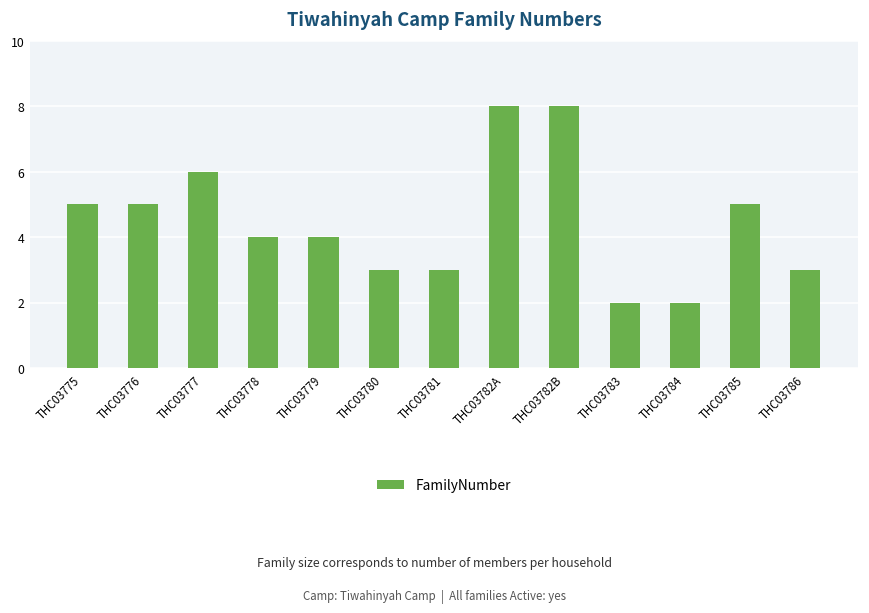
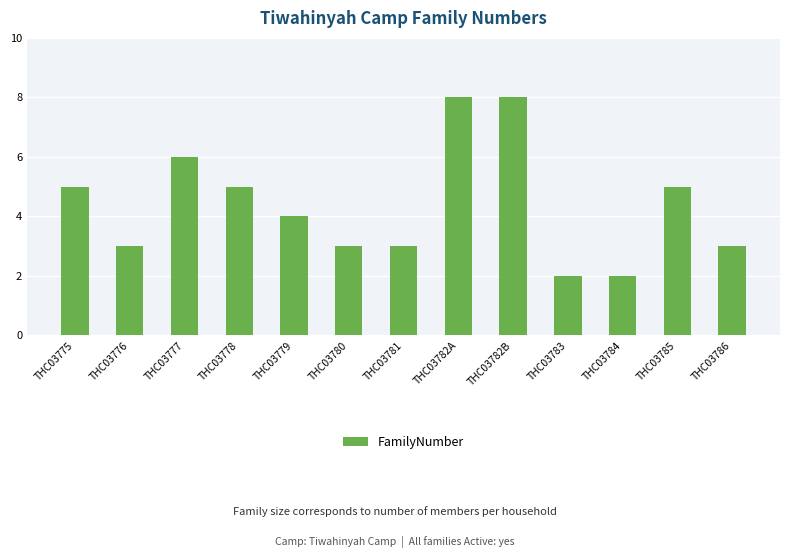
  {
    "THC03775": 5,
-   "THC03776": 5,
+   "THC03776": 3,
    "THC03777": 6,
-   "THC03778": 4,
+   "THC03778": 5,
    "THC03779": 4,
    "THC03780": 3,
    "THC03781": 3,
    "THC03782A": 8,
    "THC03782B": 8,
    "THC03783": 2,
    "THC03784": 2,
    "THC03785": 5,
    "THC03786": 3
  }
